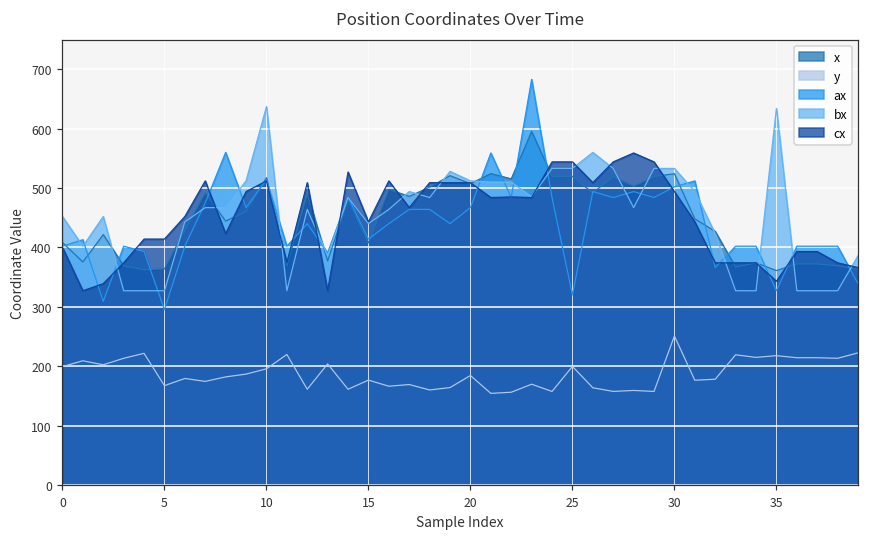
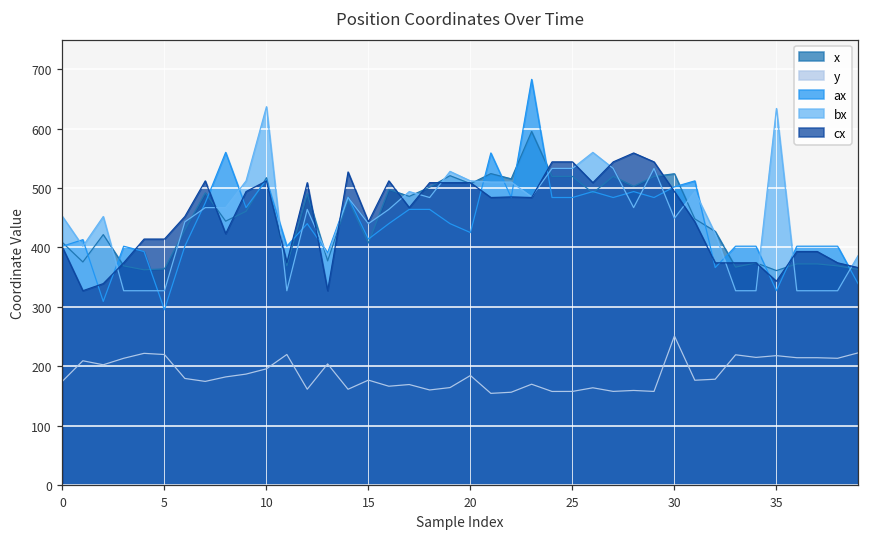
  {
    "y": {
-     "0": 200,
-     "5": 170,
+     "0": 170,
+     "5": 220,
      "10": 200,
      "15": 180,
      "20": 180,
-     "25": 200,
+     "25": 160,
      "30": 250,
      "35": 220
    },
    "ax": {
      "5": 300,
      "15": 410,
-     "20": 470,
-     "25": 320,
+     "20": 430,
+     "25": 480,
      "30": 500,
      "35": 330
    },
    "bx": {
      "0": 450,
      "5": 330,
      "10": 640,
      "25": 530,
-     "30": 530,
+     "30": 450,
      "35": 630
    }
  }
